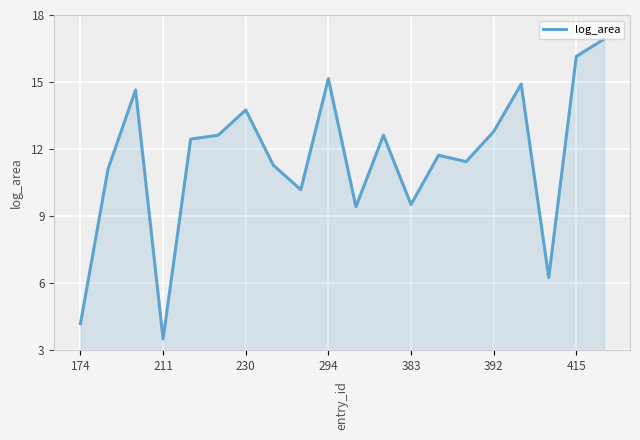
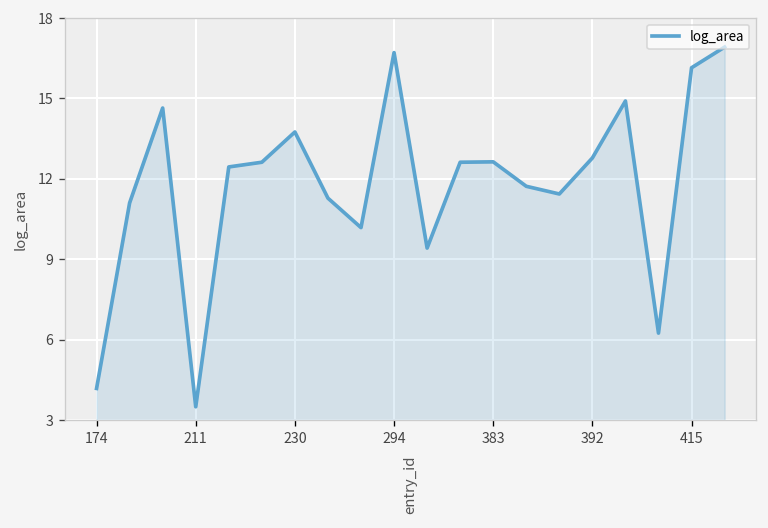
  {
    "174": 4.2,
    "211": 3.5,
    "230": 13.7,
-   "294": 15.2,
-   "383": 9.5,
+   "294": 16.7,
+   "383": 12.6,
    "392": 12.8,
    "415": 16.1
  }
